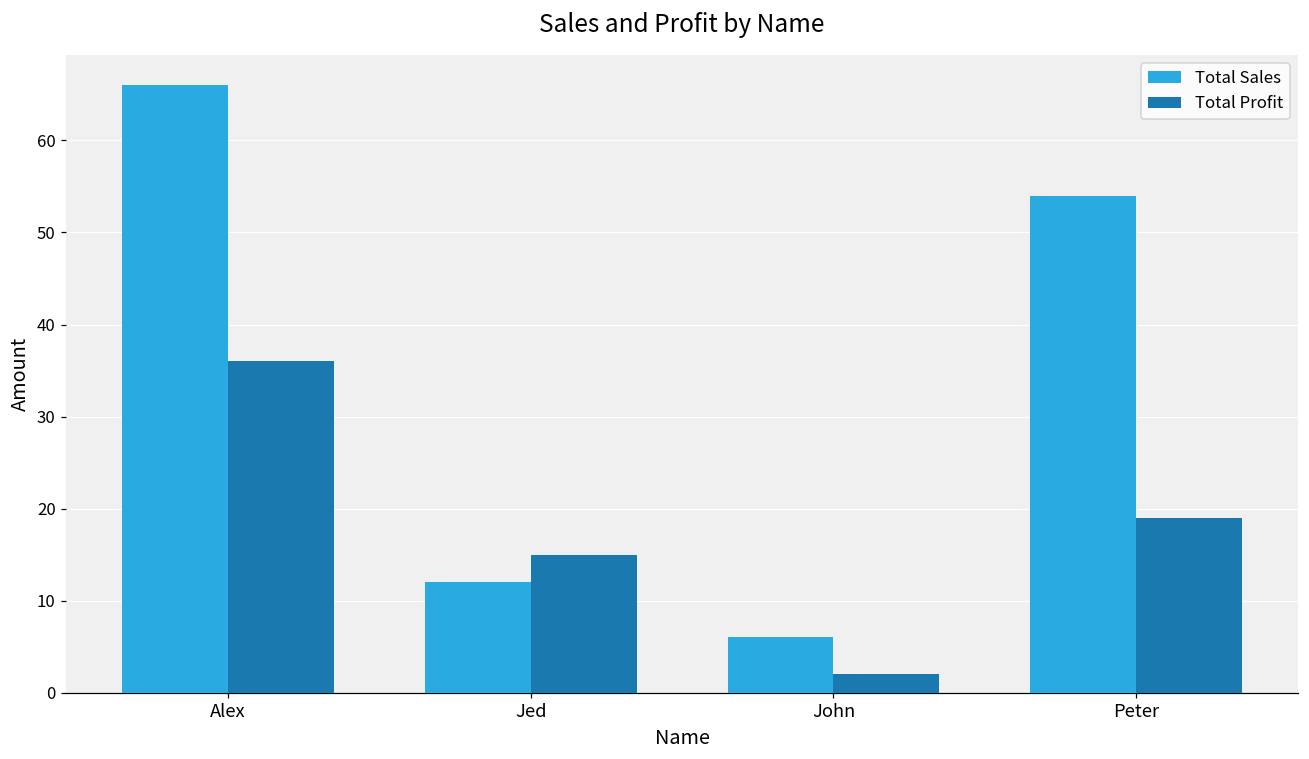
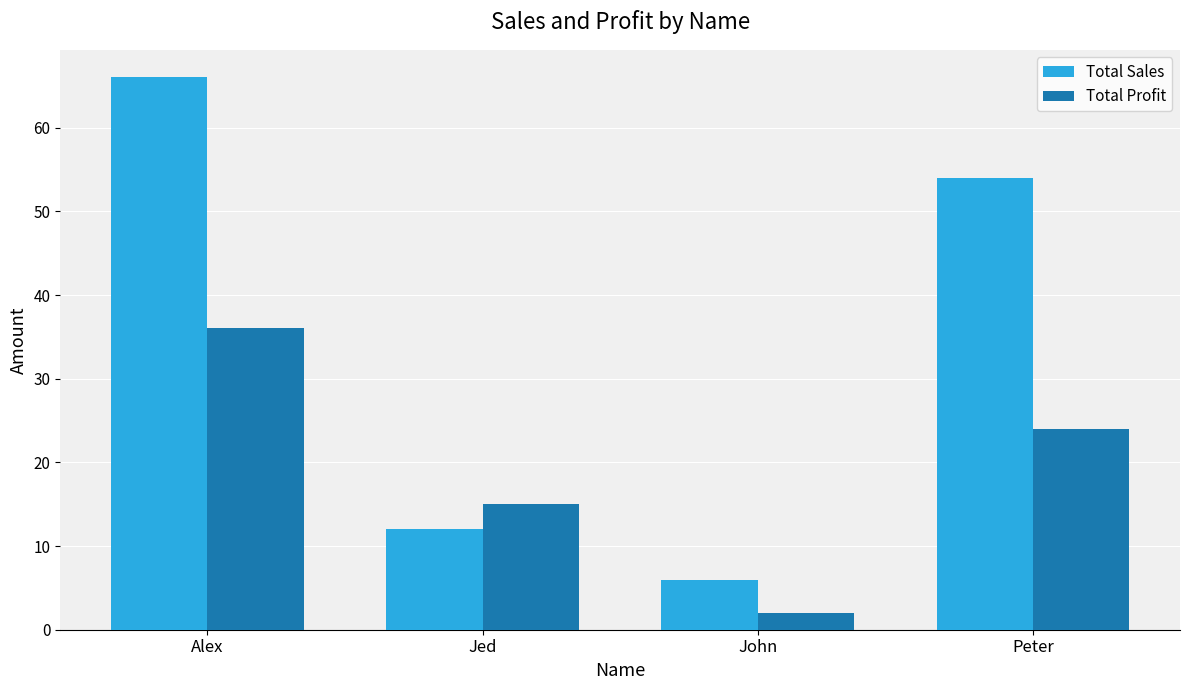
  {
    "Total Sales": {
      "Alex": 66,
      "Jed": 12,
      "John": 6,
      "Peter": 54
    },
    "Total Profit": {
      "Alex": 36,
      "Jed": 15,
      "John": 2,
-     "Peter": 19
+     "Peter": 24
    }
  }
